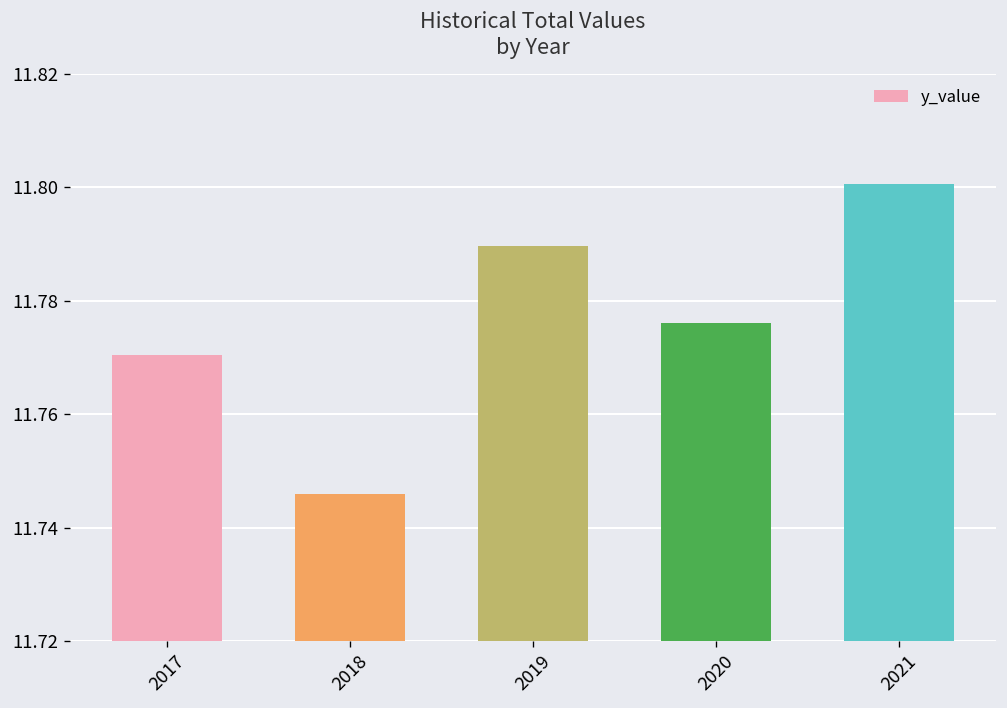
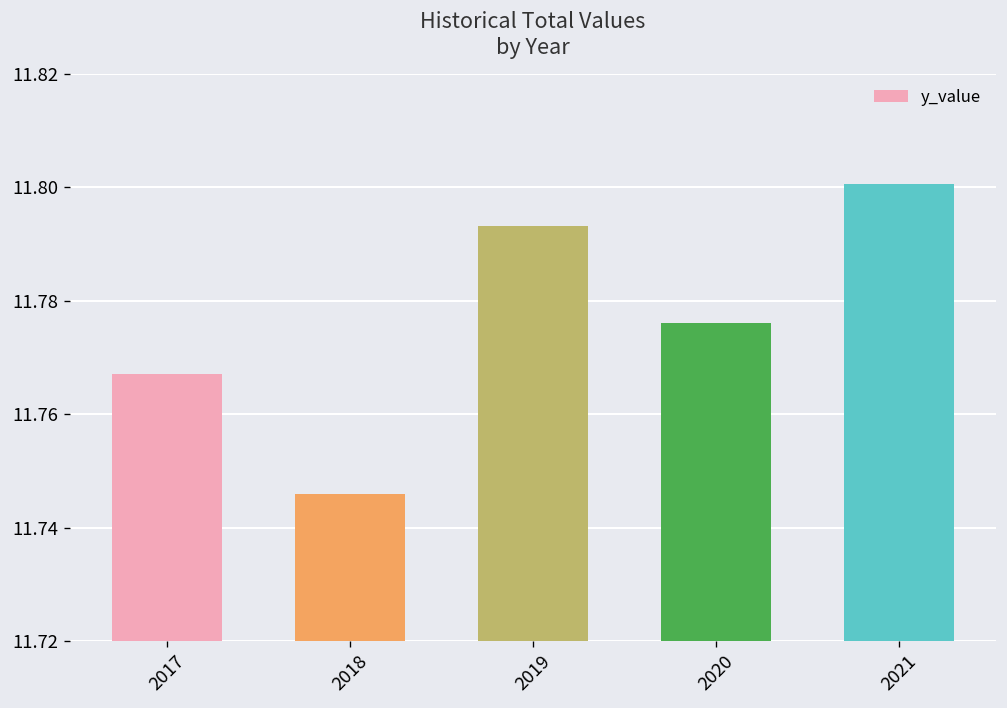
  {
-   "2017": 11.770,
+   "2017": 11.767,
    "2018": 11.746,
-   "2019": 11.790,
+   "2019": 11.793,
    "2020": 11.776,
    "2021": 11.801
  }
